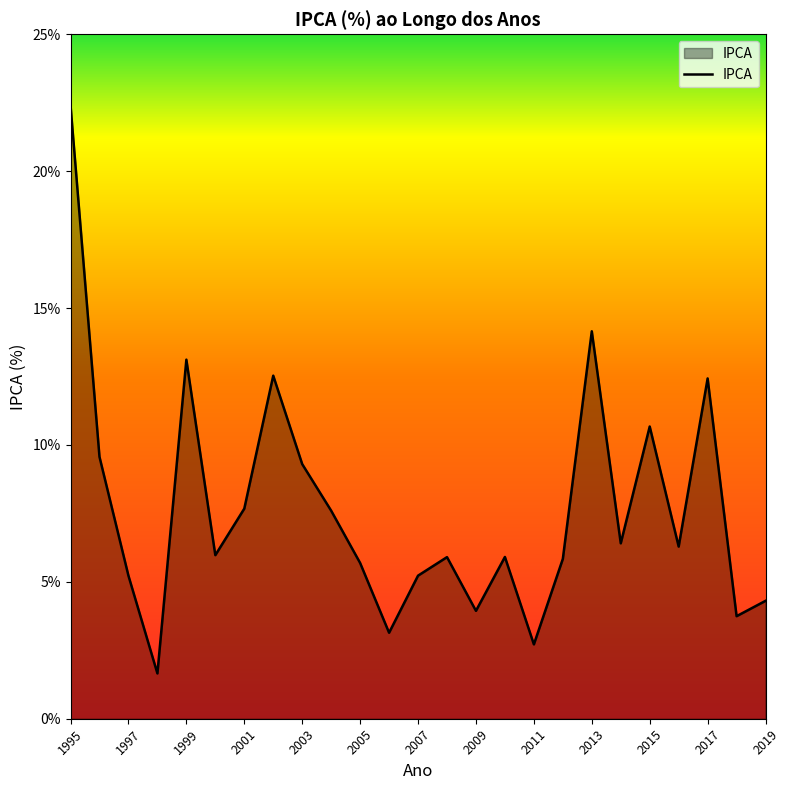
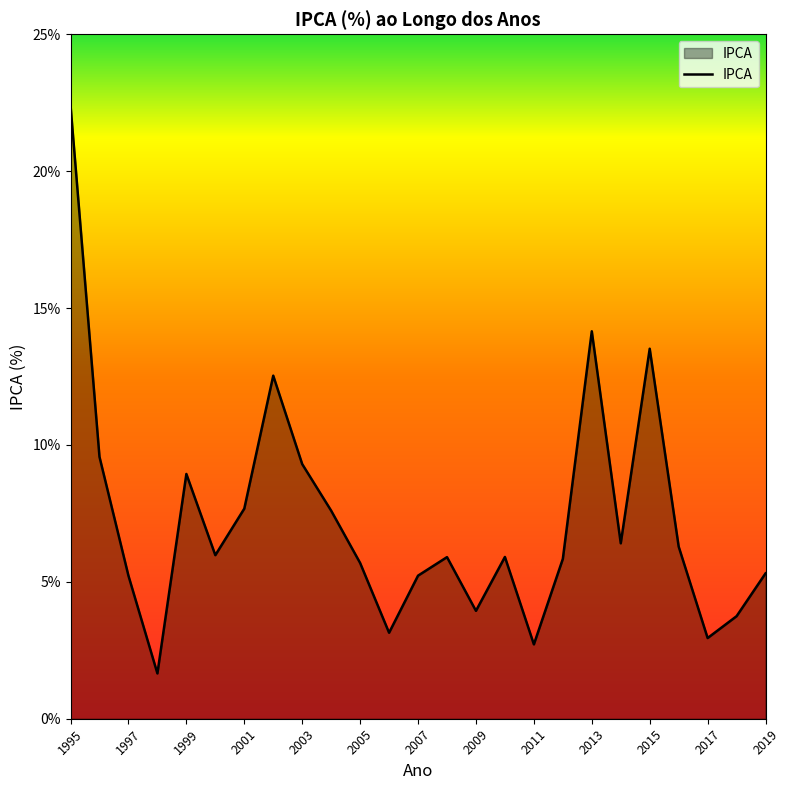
  {
    "1995": "22.4%",
    "1997": "5.2%",
-   "1999": "13.1%",
+   "1999": "8.9%",
    "2001": "7.7%",
    "2003": "9.3%",
    "2005": "5.7%",
    "2007": "5.2%",
    "2009": "3.9%",
    "2011": "2.7%",
    "2013": "14.2%",
-   "2015": "10.7%",
-   "2017": "12.4%",
-   "2019": "4.3%"
+   "2015": "13.5%",
+   "2017": "2.9%",
+   "2019": "5.3%"
  }
